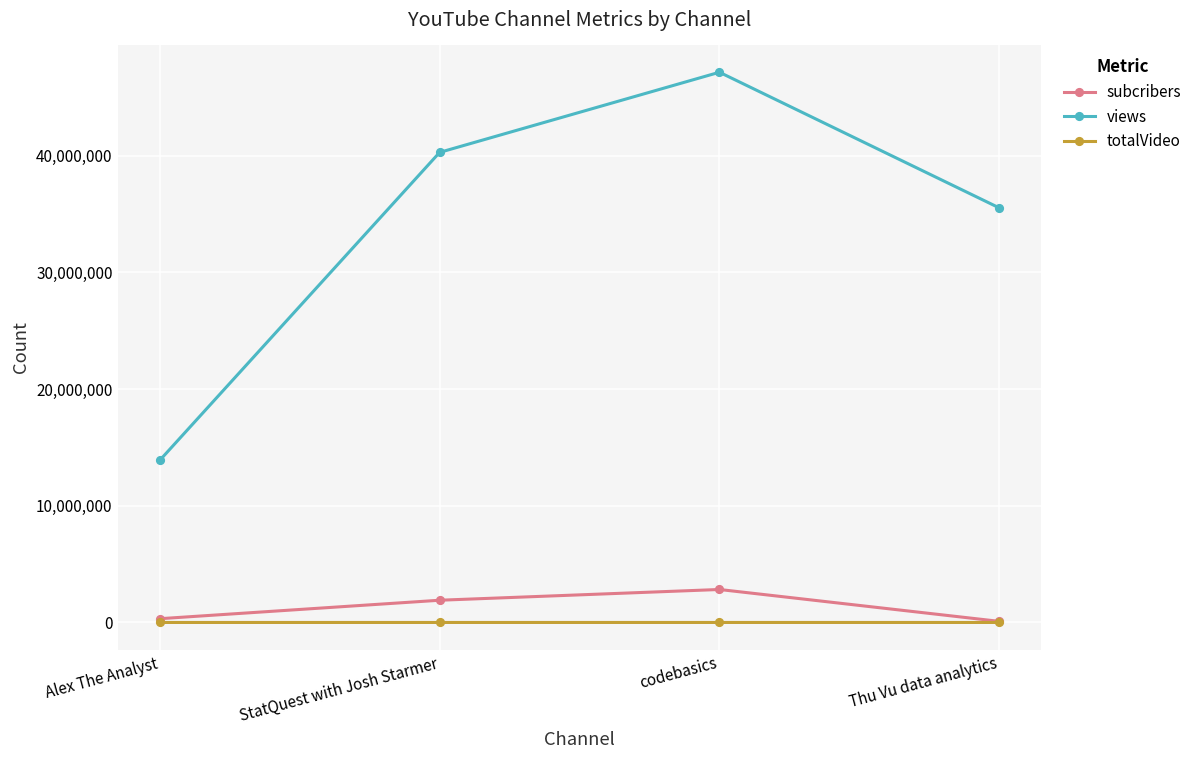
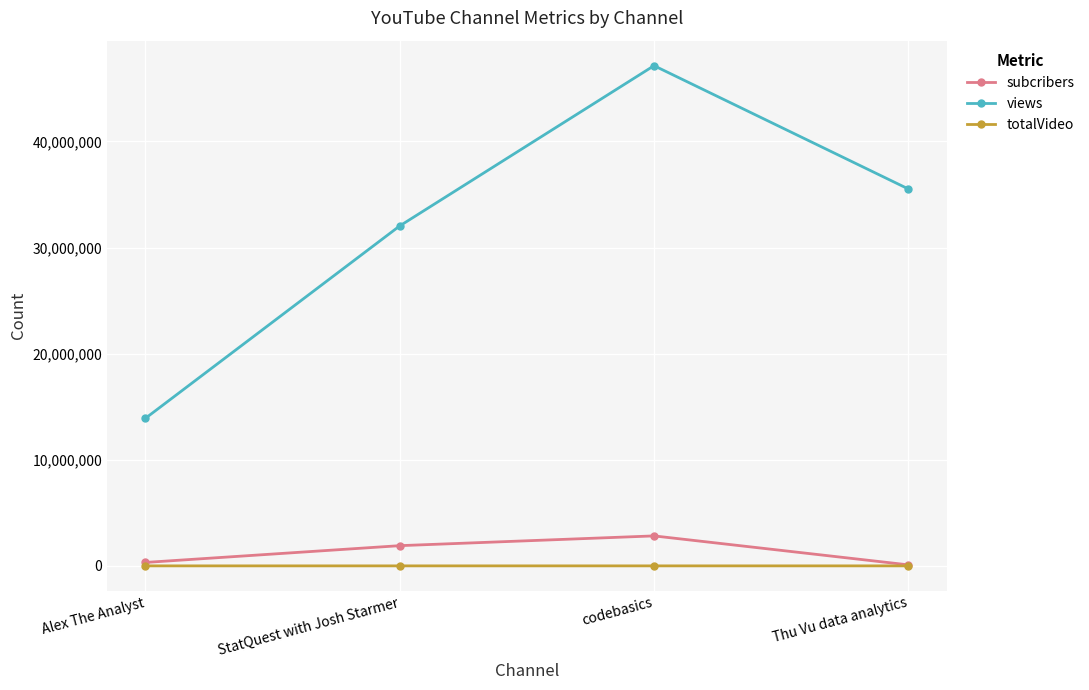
  {
    "subcribers": {
      "Alex The Analyst": "300,000",
      "StatQuest with Josh Starmer": "1,900,000",
      "codebasics": "2,800,000"
    },
    "views": {
      "Alex The Analyst": "13,900,000",
-     "StatQuest with Josh Starmer": "40,300,000",
+     "StatQuest with Josh Starmer": "32,000,000",
      "codebasics": "47,100,000",
      "Thu Vu data analytics": "35,500,000"
    },
    "totalVideo": {
      "Alex The Analyst": "0",
      "StatQuest with Josh Starmer": "0",
      "codebasics": "0"
    }
  }
